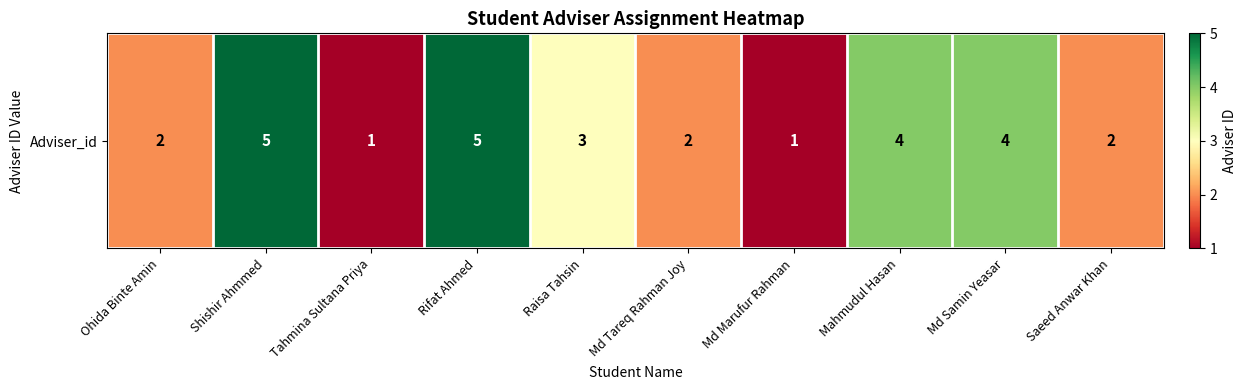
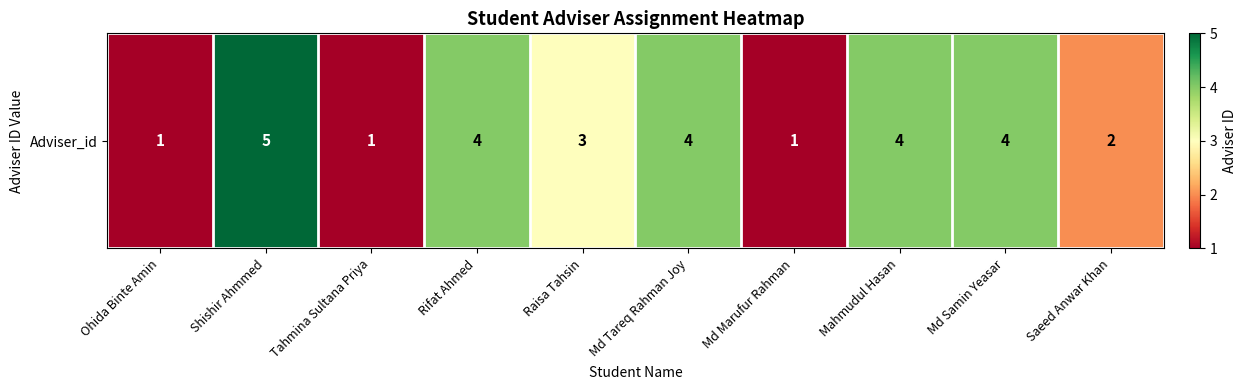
  {
    "Adviser_id": {
-     "Ohida Binte Amin": 2,
+     "Ohida Binte Amin": 1,
      "Shishir Ahmmed": 5,
      "Tahmina Sultana Priya": 1,
-     "Rifat Ahmed": 5,
+     "Rifat Ahmed": 4,
      "Raisa Tahsin": 3,
-     "Md Tareq Rahman Joy": 2,
+     "Md Tareq Rahman Joy": 4,
      "Md Marufur Rahman": 1,
      "Mahmudul Hasan": 4,
      "Md Samin Yeasar": 4,
      "Saeed Anwar Khan": 2
    }
  }
